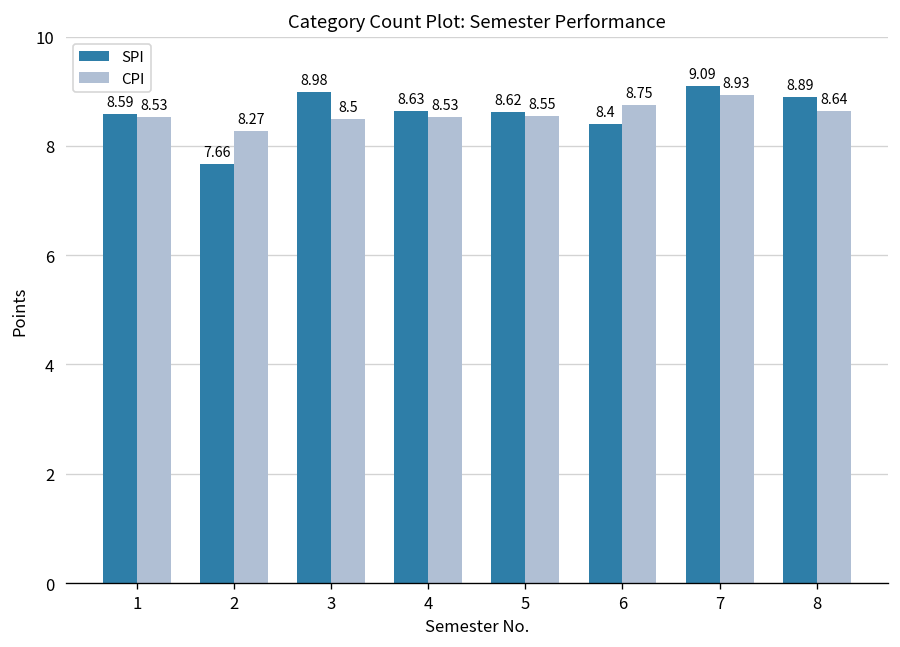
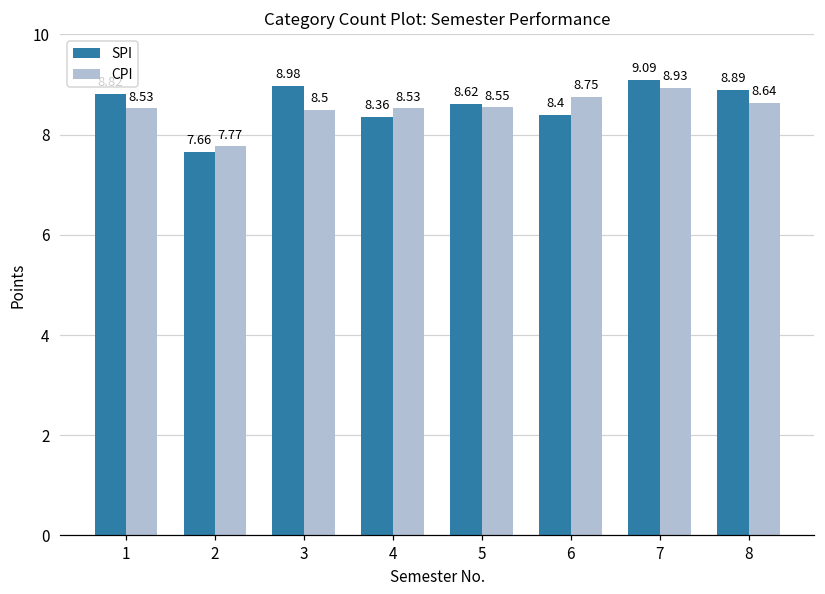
  {
    "SPI": {
-     "1": 8.6,
+     "1": 8.8,
      "2": 7.66,
      "3": 8.98,
-     "4": 8.63,
+     "4": 8.36,
      "5": 8.62,
      "6": 8.4,
      "7": 9.09,
      "8": 8.89
    },
    "CPI": {
      "1": 8.53,
-     "2": 8.27,
+     "2": 7.77,
      "3": 8.5,
      "4": 8.53,
      "5": 8.55,
      "6": 8.75,
      "7": 8.93,
      "8": 8.64
    }
  }
